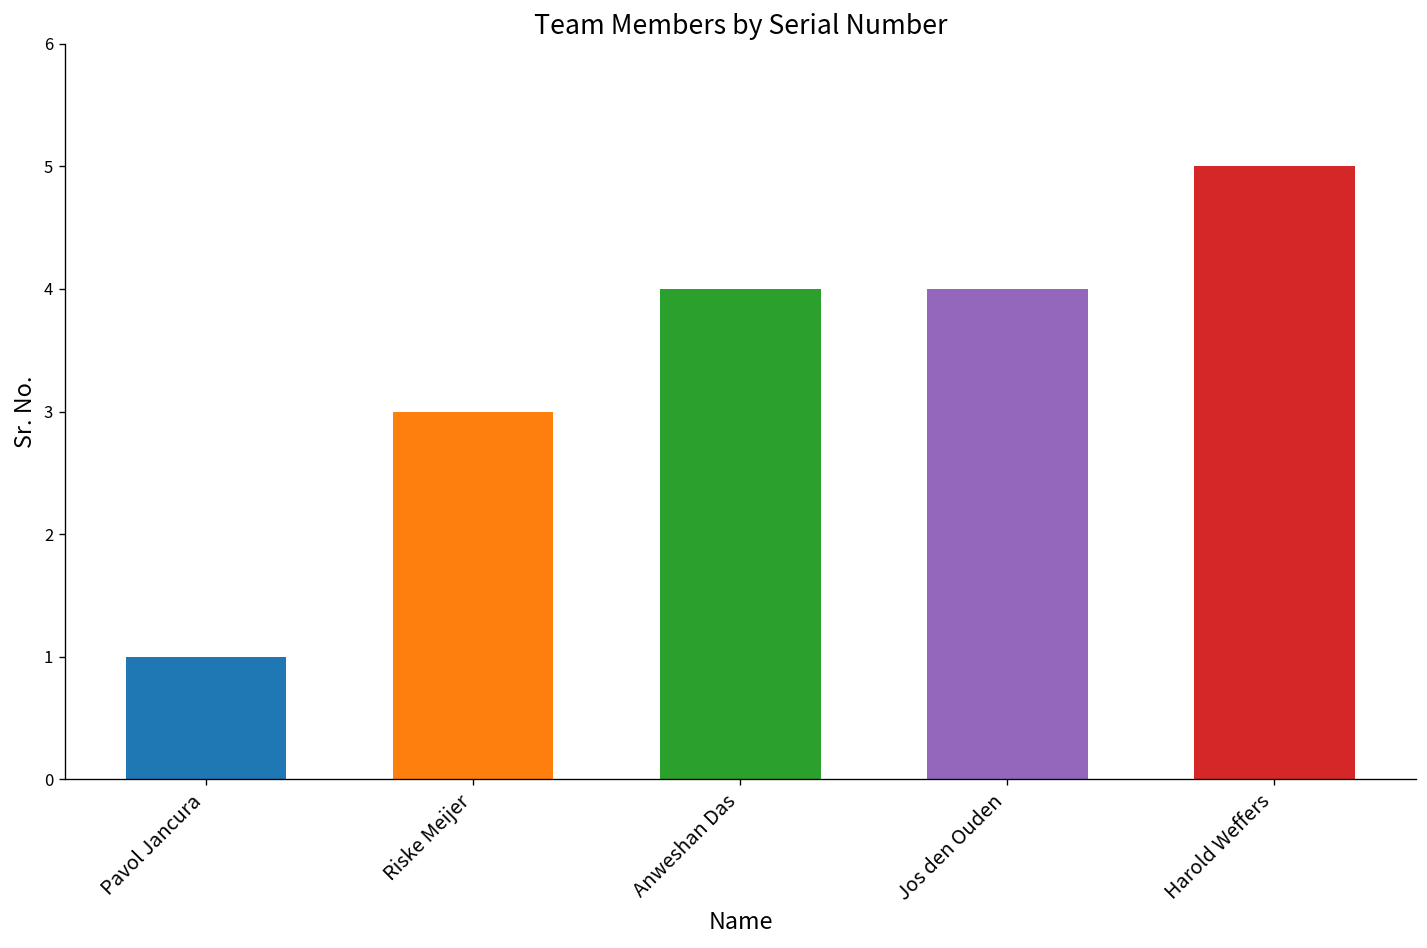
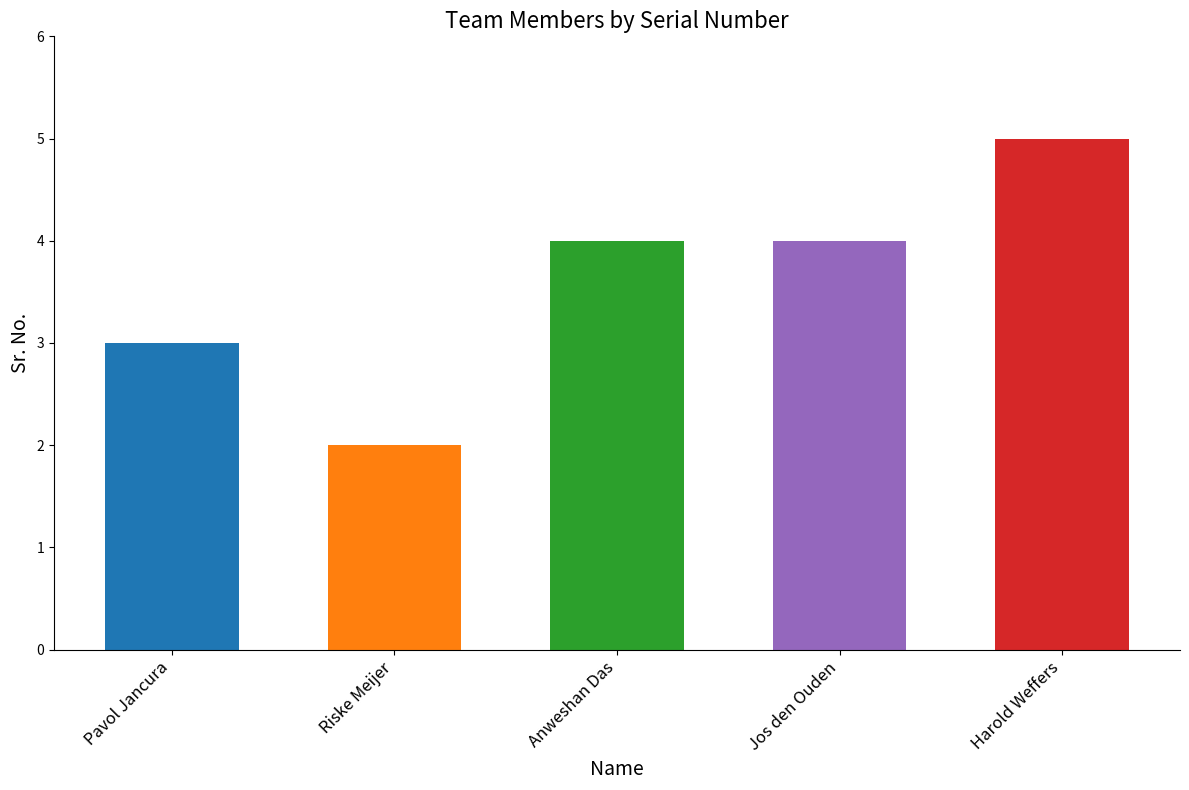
  {
-   "Pavol Jancura": 1,
-   "Riske Meijer": 3,
+   "Pavol Jancura": 3,
+   "Riske Meijer": 2,
    "Anweshan Das": 4,
    "Jos den Ouden": 4,
    "Harold Weffers": 5
  }
